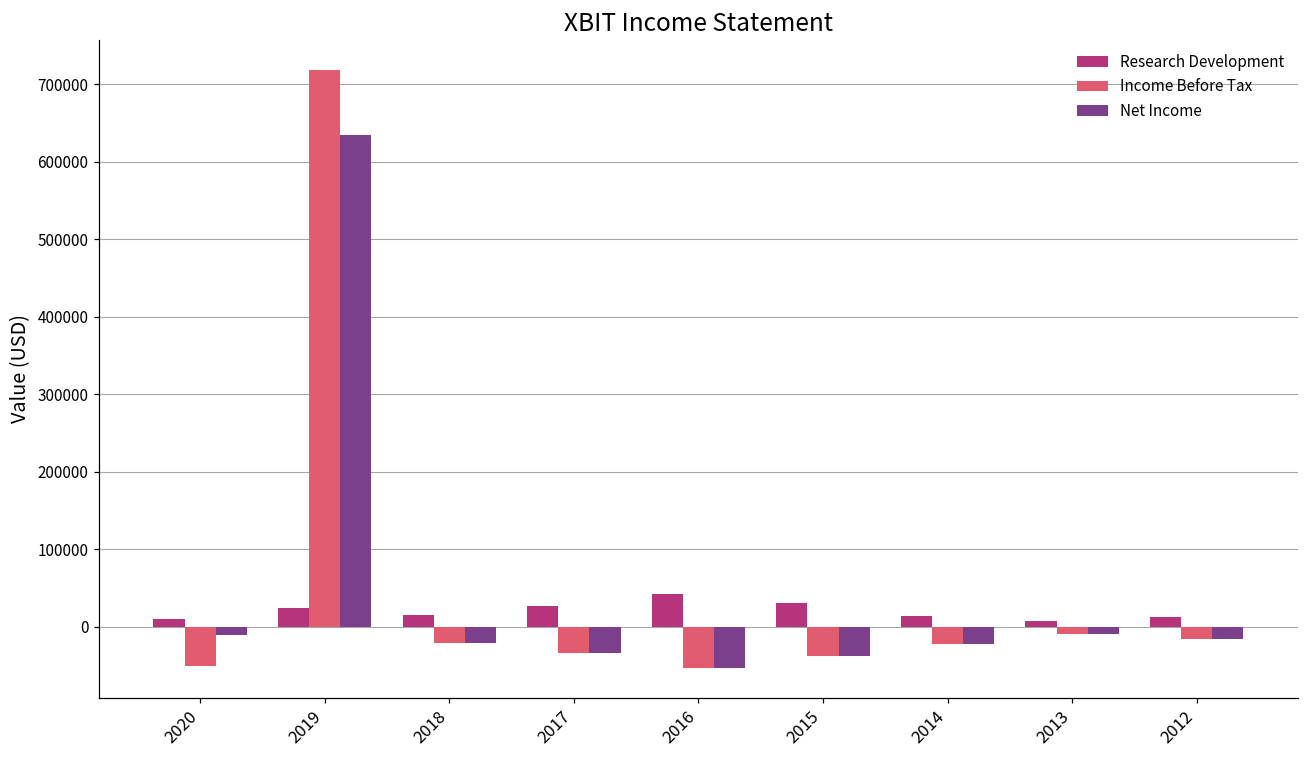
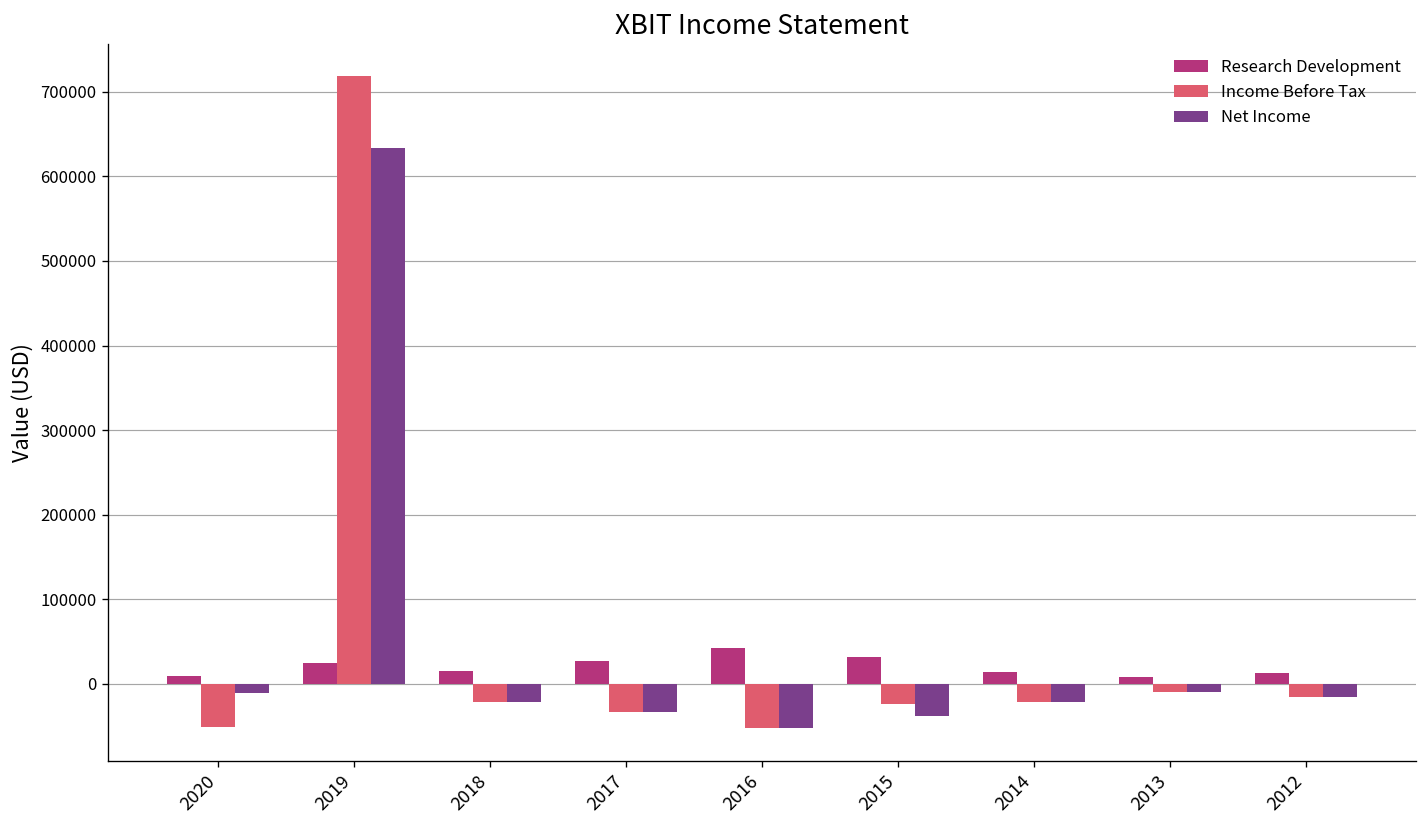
  {
    "Research Development": {
      "2020": 10000,
      "2019": 20000,
      "2018": 20000,
      "2017": 30000,
      "2016": 40000,
      "2015": 30000,
      "2014": 10000,
      "2013": 10000,
      "2012": 10000
    },
    "Income Before Tax": {
      "2020": -50000,
      "2019": 720000,
      "2018": -20000,
      "2017": -30000,
      "2016": -50000,
-     "2015": -40000,
+     "2015": -20000,
      "2014": -20000,
      "2013": -10000,
      "2012": -20000
    },
    "Net Income": {
      "2020": -10000,
      "2019": 630000,
      "2018": -20000,
      "2017": -30000,
      "2016": -50000,
      "2015": -40000,
      "2014": -20000,
      "2013": -10000,
      "2012": -20000
    }
  }
